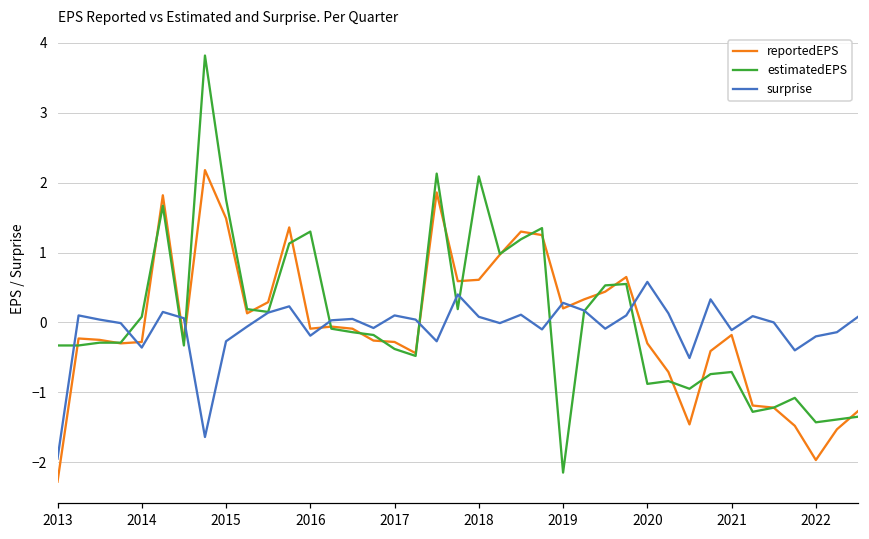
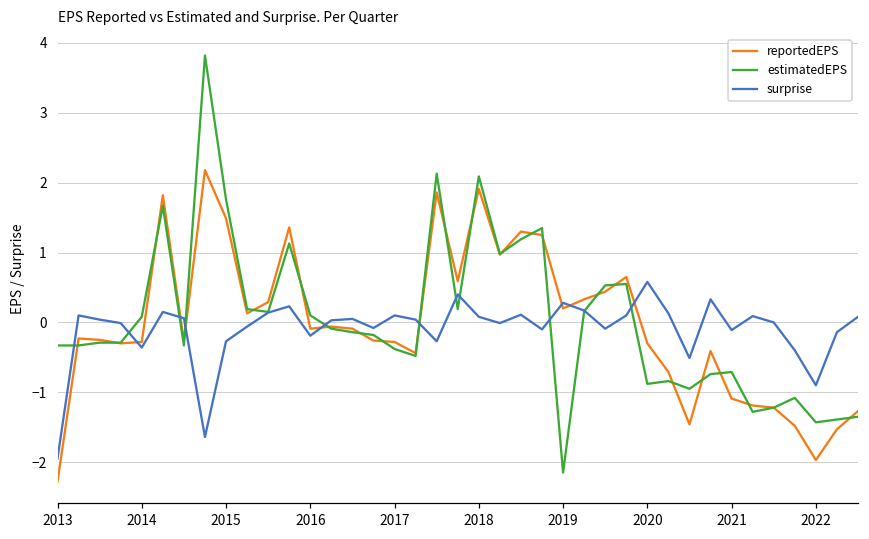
  {
    "reportedEPS": {
      "2013": -2.3,
      "2014": -0.3,
      "2015": 1.5,
      "2016": -0.1,
      "2017": -0.3,
-     "2018": 0.6,
+     "2018": 1.9,
      "2019": 0.2,
      "2020": -0.3,
-     "2021": -0.2,
+     "2021": -1.1,
      "2022": -2.0
    },
    "estimatedEPS": {
      "2013": -0.3,
      "2014": 0.1,
      "2015": 1.8,
-     "2016": 1.3,
+     "2016": 0.1,
      "2017": -0.4,
      "2018": 2.1,
      "2019": -2.2,
      "2020": -0.9,
      "2021": -0.7,
      "2022": -1.4
    },
    "surprise": {
      "2013": -2.0,
      "2014": -0.4,
      "2015": -0.3,
      "2016": -0.2,
      "2017": 0.1,
      "2018": 0.1,
      "2019": 0.3,
      "2020": 0.6,
      "2021": -0.1,
-     "2022": -0.2
+     "2022": -0.9
    }
  }
